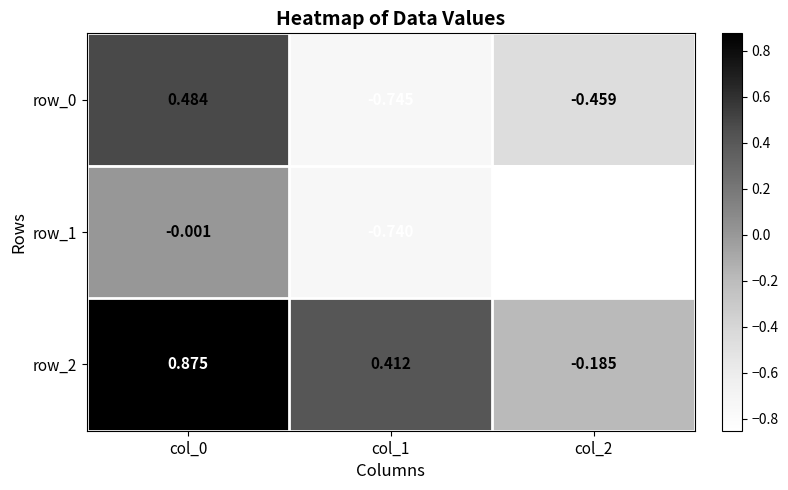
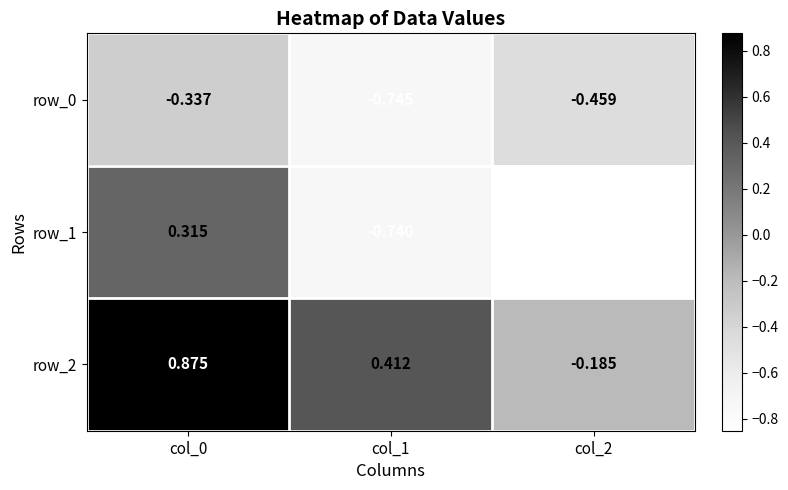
  {
    "row_0": {
-     "col_0": 0.484,
+     "col_0": -0.337,
      "col_2": -0.459
    },
    "row_1": {
-     "col_0": -0.001
+     "col_0": 0.315
    },
    "row_2": {
      "col_0": 0.875,
      "col_1": 0.412,
      "col_2": -0.185
    }
  }
